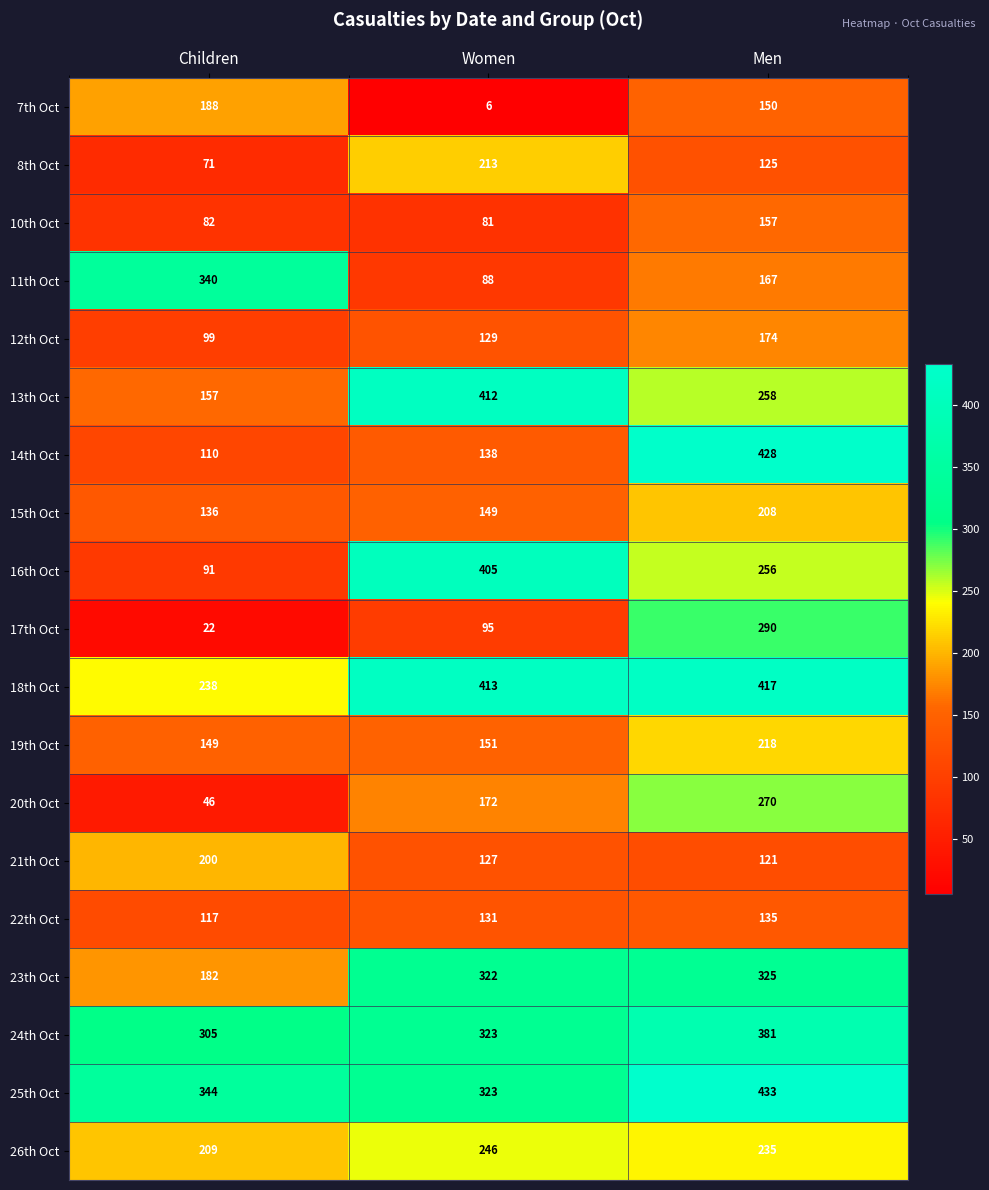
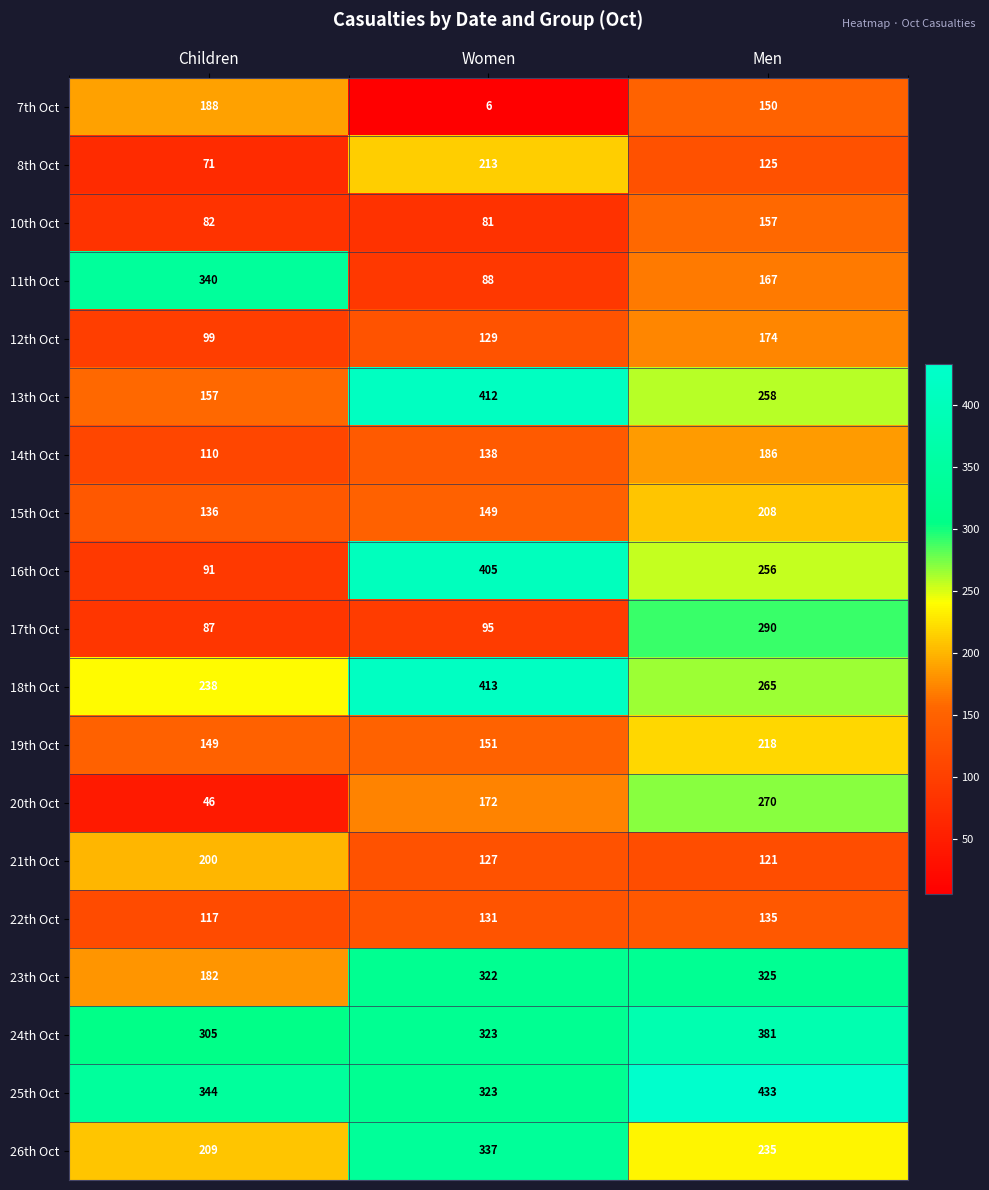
  {
    "7th Oct": {
      "Children": 188,
      "Women": 6,
      "Men": 150
    },
    "8th Oct": {
      "Children": 71,
      "Women": 213,
      "Men": 125
    },
    "10th Oct": {
      "Children": 82,
      "Women": 81,
      "Men": 157
    },
    "11th Oct": {
      "Children": 340,
      "Women": 88,
      "Men": 167
    },
    "12th Oct": {
      "Children": 99,
      "Women": 129,
      "Men": 174
    },
    "13th Oct": {
      "Children": 157,
      "Women": 412,
      "Men": 258
    },
    "14th Oct": {
      "Children": 110,
      "Women": 138,
-     "Men": 428
+     "Men": 186
    },
    "15th Oct": {
      "Children": 136,
      "Women": 149,
      "Men": 208
    },
    "16th Oct": {
      "Children": 91,
      "Women": 405,
      "Men": 256
    },
    "17th Oct": {
-     "Children": 22,
+     "Children": 87,
      "Women": 95,
      "Men": 290
    },
    "18th Oct": {
      "Children": 238,
      "Women": 413,
-     "Men": 417
+     "Men": 265
    },
    "19th Oct": {
      "Children": 149,
      "Women": 151,
      "Men": 218
    },
    "20th Oct": {
      "Children": 46,
      "Women": 172,
      "Men": 270
    },
    "21th Oct": {
      "Children": 200,
      "Women": 127,
      "Men": 121
    },
    "22th Oct": {
      "Children": 117,
      "Women": 131,
      "Men": 135
    },
    "23th Oct": {
      "Children": 182,
      "Women": 322,
      "Men": 325
    },
    "24th Oct": {
      "Children": 305,
      "Women": 323,
      "Men": 381
    },
    "25th Oct": {
      "Children": 344,
      "Women": 323,
      "Men": 433
    },
    "26th Oct": {
      "Children": 209,
-     "Women": 246,
+     "Women": 337,
      "Men": 235
    }
  }
